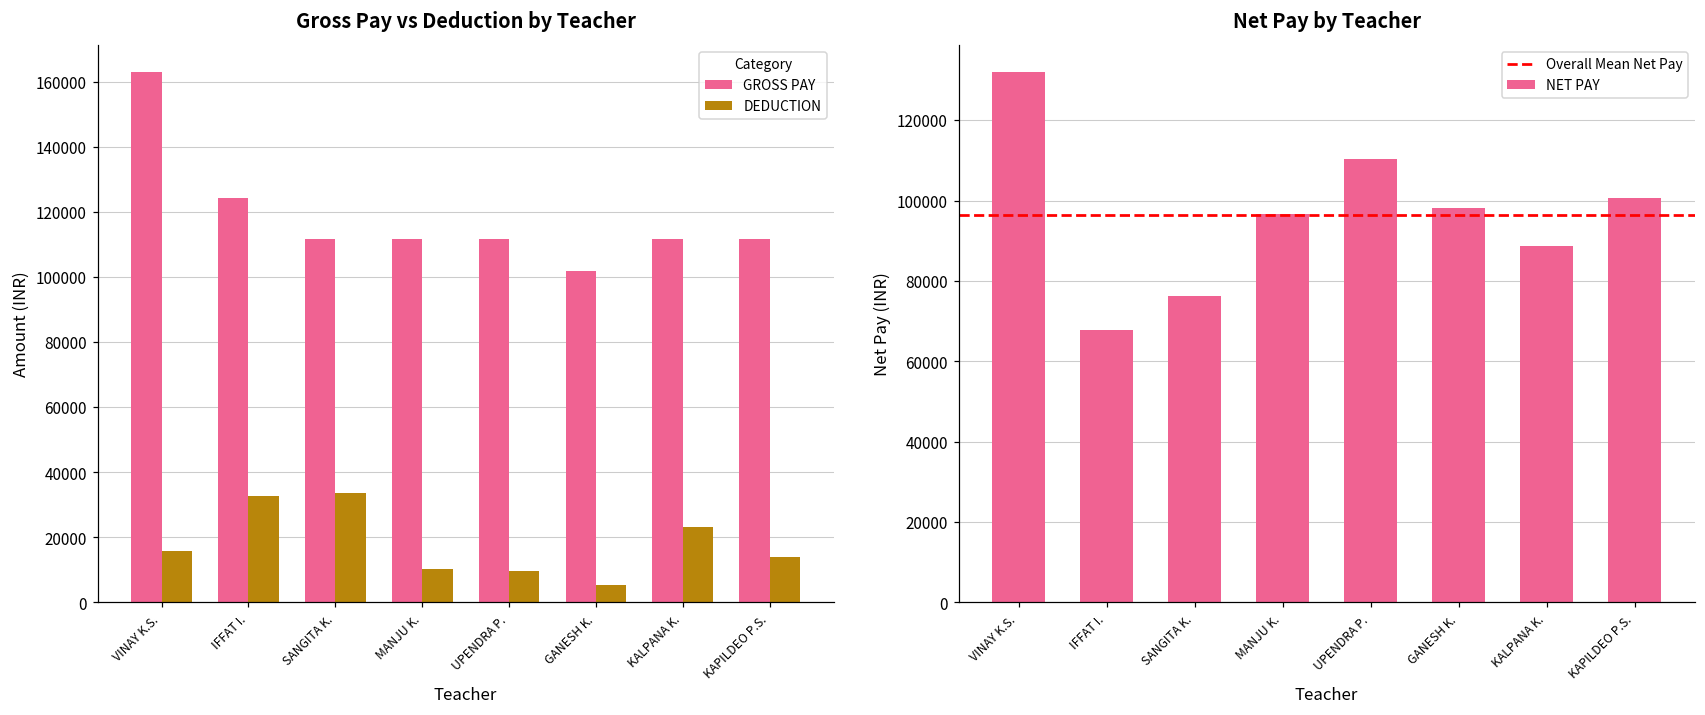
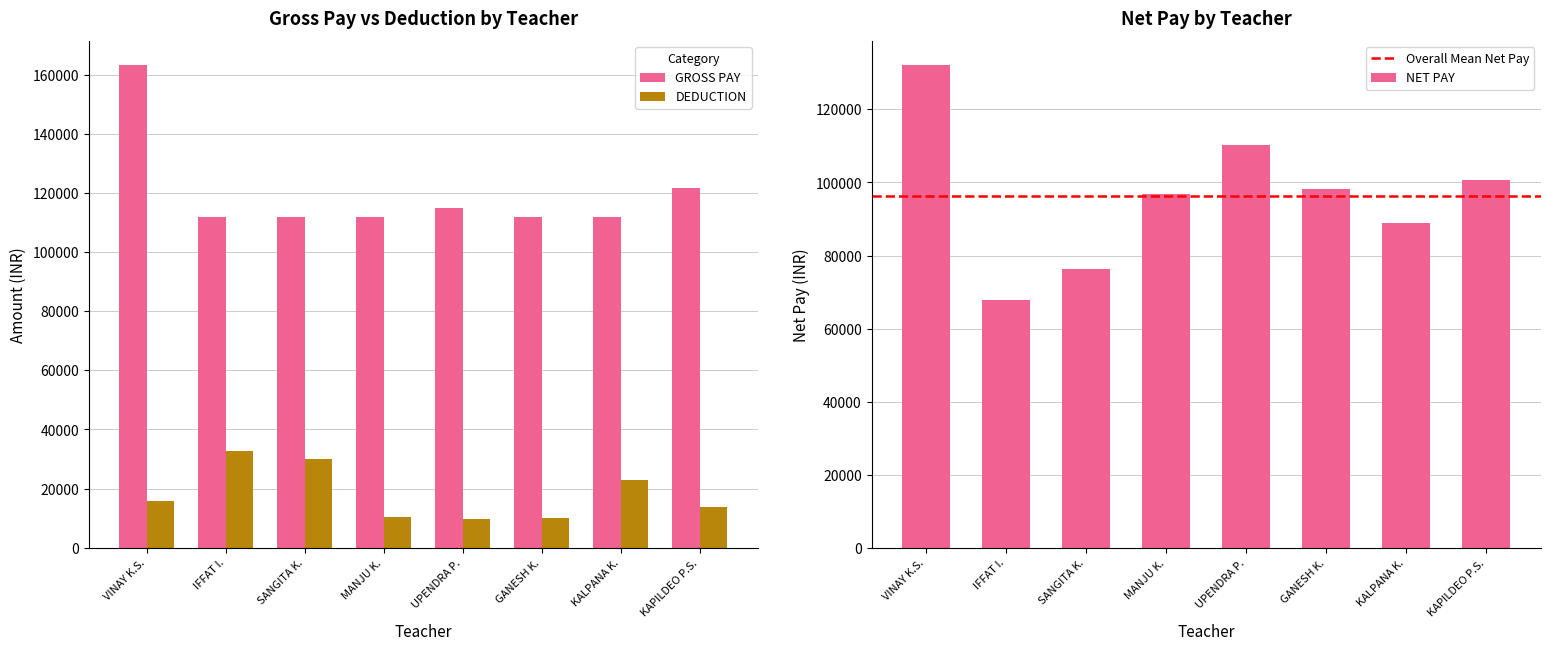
  {
    "Gross Pay vs Deduction by Teacher": {
      "GROSS PAY": {
        "VINAY K.S.": 163000,
-       "IFFAT I.": 125000,
+       "IFFAT I.": 112000,
        "SANGITA K.": 112000,
        "MANJU K.": 112000,
-       "UPENDRA P.": 112000,
-       "GANESH K.": 102000,
+       "UPENDRA P.": 115000,
+       "GANESH K.": 112000,
        "KALPANA K.": 112000,
-       "KAPILDEO P.S.": 112000
+       "KAPILDEO P.S.": 122000
      },
      "DEDUCTION": {
        "VINAY K.S.": 16000,
        "IFFAT I.": 33000,
-       "SANGITA K.": 34000,
+       "SANGITA K.": 30000,
        "MANJU K.": 10000,
        "UPENDRA P.": 10000,
-       "GANESH K.": 6000,
+       "GANESH K.": 10000,
        "KALPANA K.": 23000,
        "KAPILDEO P.S.": 14000
      }
    },
    "Net Pay by Teacher": {
      "VINAY K.S.": 132000,
      "IFFAT I.": 68000,
      "SANGITA K.": 76000,
      "MANJU K.": 97000,
      "UPENDRA P.": 110000,
      "GANESH K.": 98000,
      "KALPANA K.": 89000,
      "KAPILDEO P.S.": 101000
    }
  }
